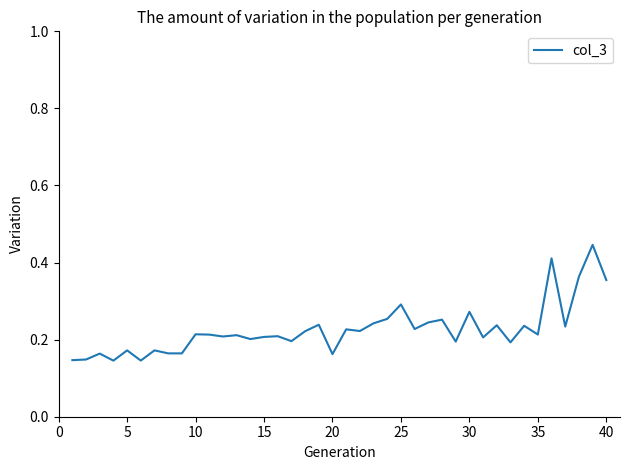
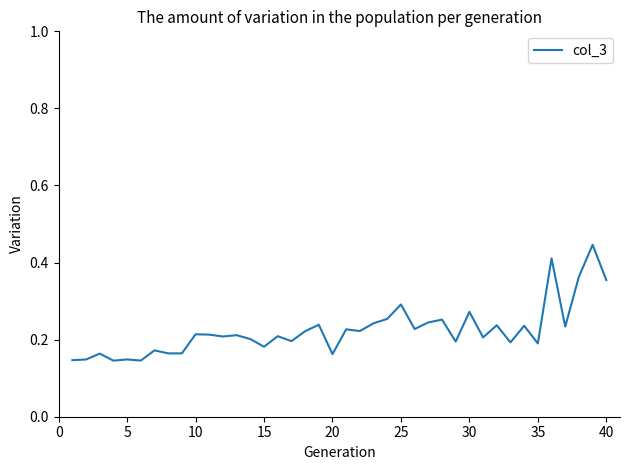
  {
-   "5": 0.17,
+   "5": 0.15,
    "10": 0.21,
-   "15": 0.21,
+   "15": 0.18,
    "20": 0.16,
    "25": 0.29,
    "30": 0.27,
-   "35": 0.21,
+   "35": 0.19,
    "40": 0.35
  }
